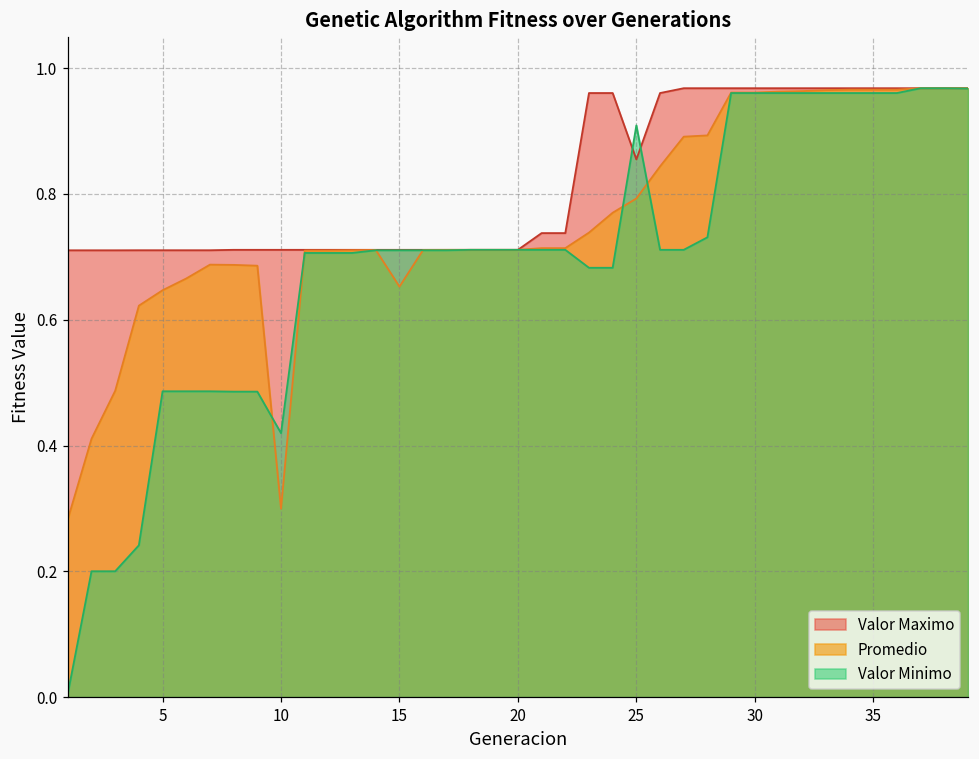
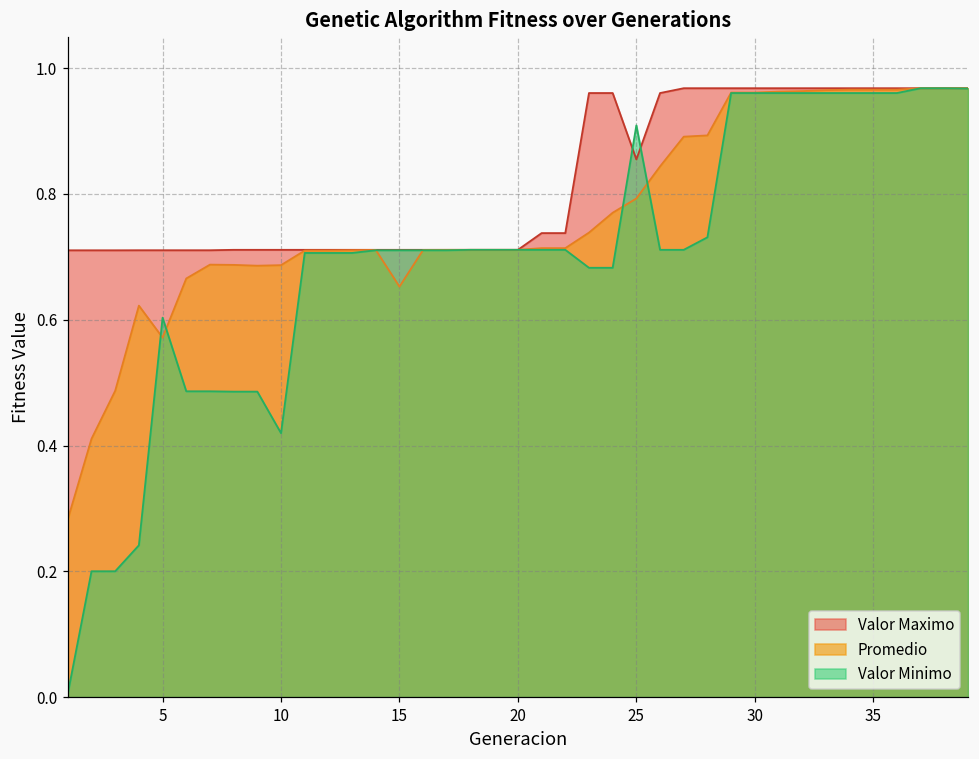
  {
    "Valor Maximo": {
      "5": 0.71,
      "10": 0.71,
      "25": 0.85,
      "30": 0.97
    },
    "Promedio": {
-     "5": 0.65,
-     "10": 0.30,
+     "5": 0.57,
+     "10": 0.69,
      "15": 0.65,
      "25": 0.79
    },
    "Valor Minimo": {
-     "5": 0.49,
+     "5": 0.60,
      "10": 0.42,
      "25": 0.91,
      "35": 0.96
    }
  }
